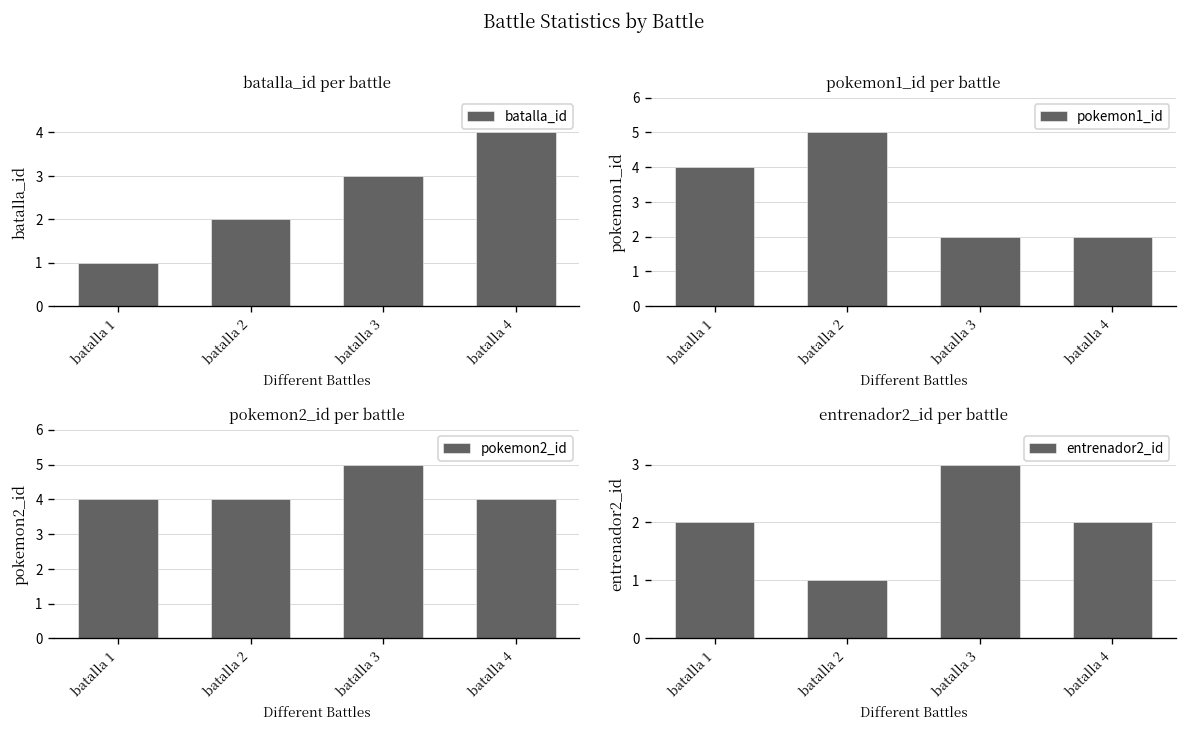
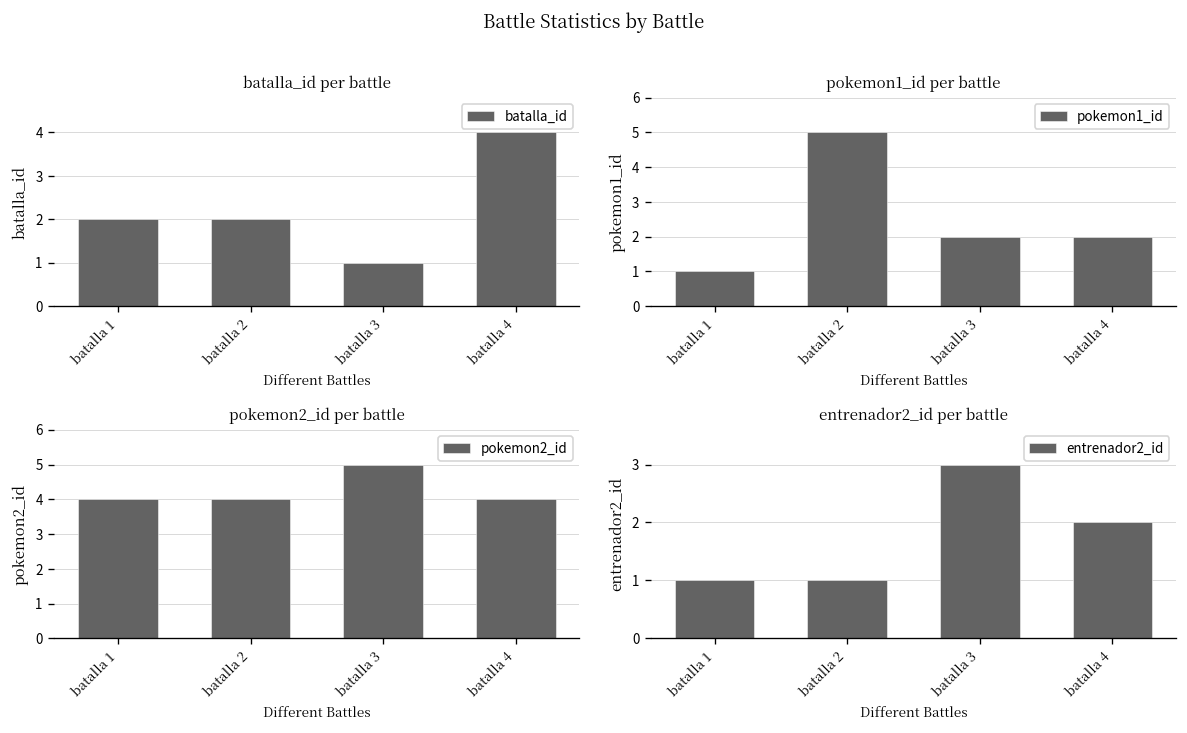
  {
    "batalla_id per battle": {
-     "batalla 1": 1,
+     "batalla 1": 2,
      "batalla 2": 2,
-     "batalla 3": 3,
+     "batalla 3": 1,
      "batalla 4": 4
    },
    "pokemon1_id per battle": {
-     "batalla 1": 4,
+     "batalla 1": 1,
      "batalla 2": 5,
      "batalla 3": 2,
      "batalla 4": 2
    },
    "pokemon2_id per battle": {
      "batalla 1": 4.0,
      "batalla 2": 4.0,
      "batalla 3": 5.0,
      "batalla 4": 4.0
    },
    "entrenador2_id per battle": {
-     "batalla 1": 2,
+     "batalla 1": 1,
      "batalla 2": 1,
      "batalla 3": 3,
      "batalla 4": 2
    }
  }
